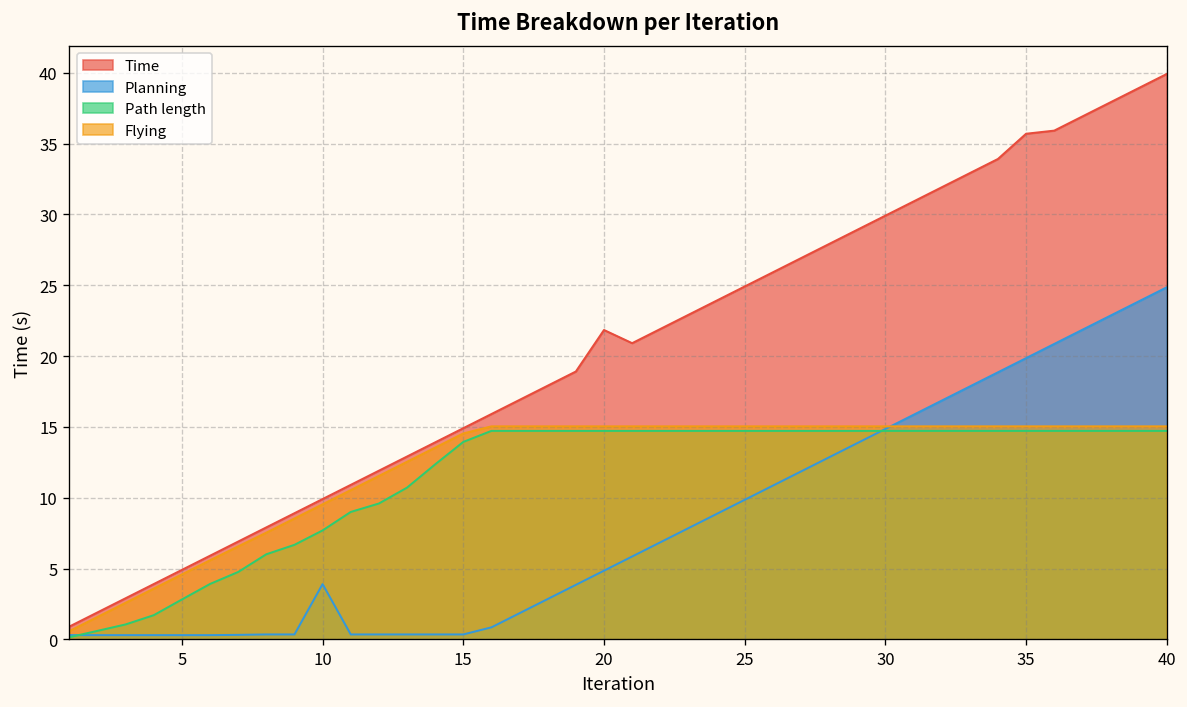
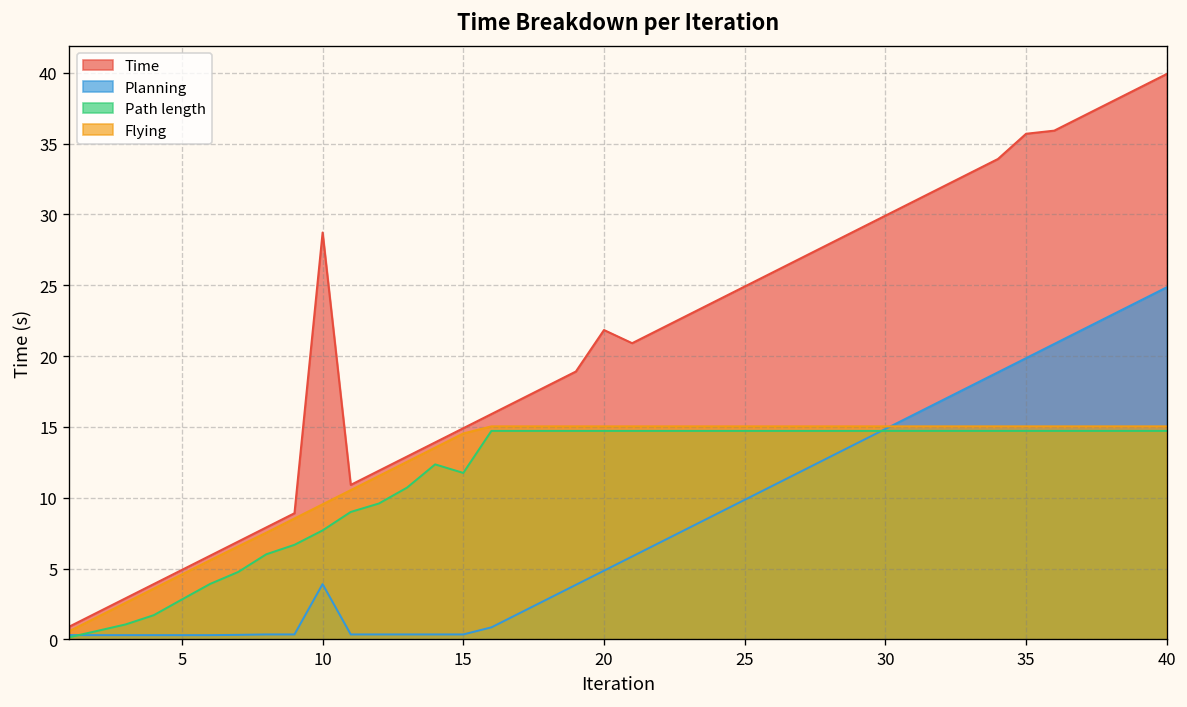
  {
    "Time": {
      "5": 4.9,
-     "10": 9.9,
+     "10": 28.7,
      "15": 14.9,
      "20": 21.8,
      "25": 24.9,
      "30": 29.9,
      "35": 35.7,
      "40": 39.9
    },
    "Planning": {
      "5": 0.3,
      "10": 3.9,
      "15": 0.4,
      "20": 4.9,
      "25": 9.9,
      "35": 19.9,
      "40": 24.9
    },
    "Path length": {
      "5": 2.8,
      "10": 7.7,
-     "15": 13.9,
+     "15": 11.8,
      "20": 14.7,
      "25": 14.7,
      "35": 14.7,
      "40": 14.7
    },
    "Flying": {
      "5": 4.6,
      "10": 9.5,
      "15": 14.5,
      "20": 15.0,
      "25": 15.0,
      "35": 15.0,
      "40": 15.0
    }
  }
